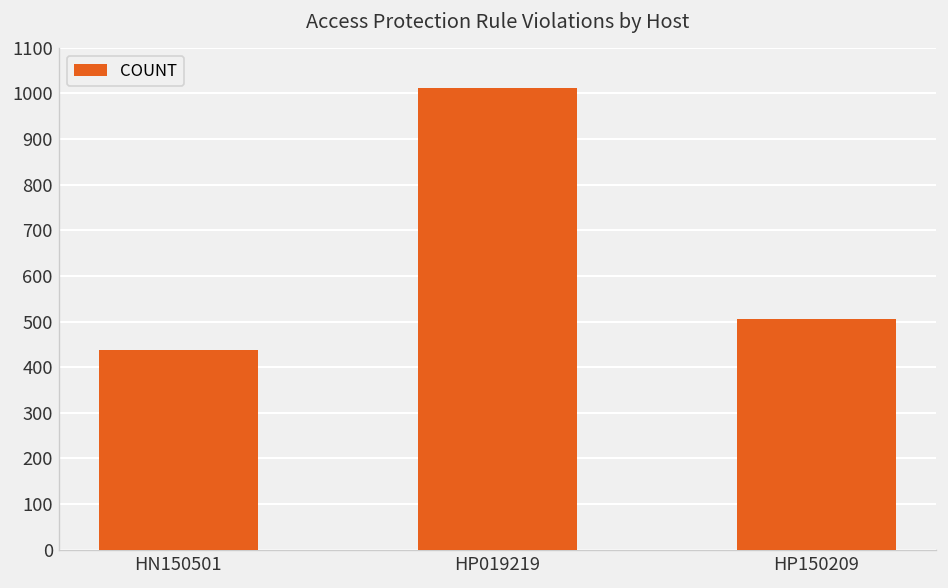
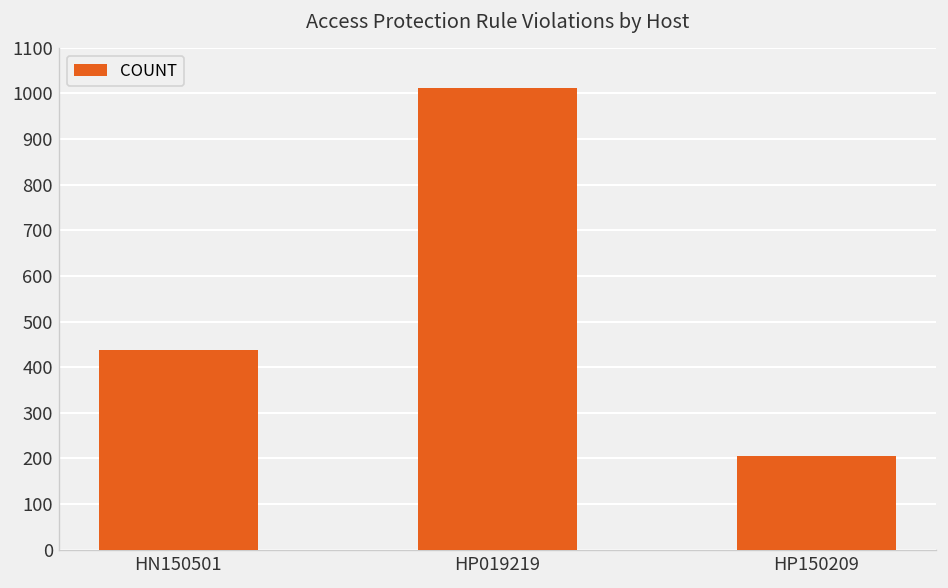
  {
    "HN150501": 440,
    "HP019219": 1010,
-   "HP150209": 510
+   "HP150209": 210
  }
